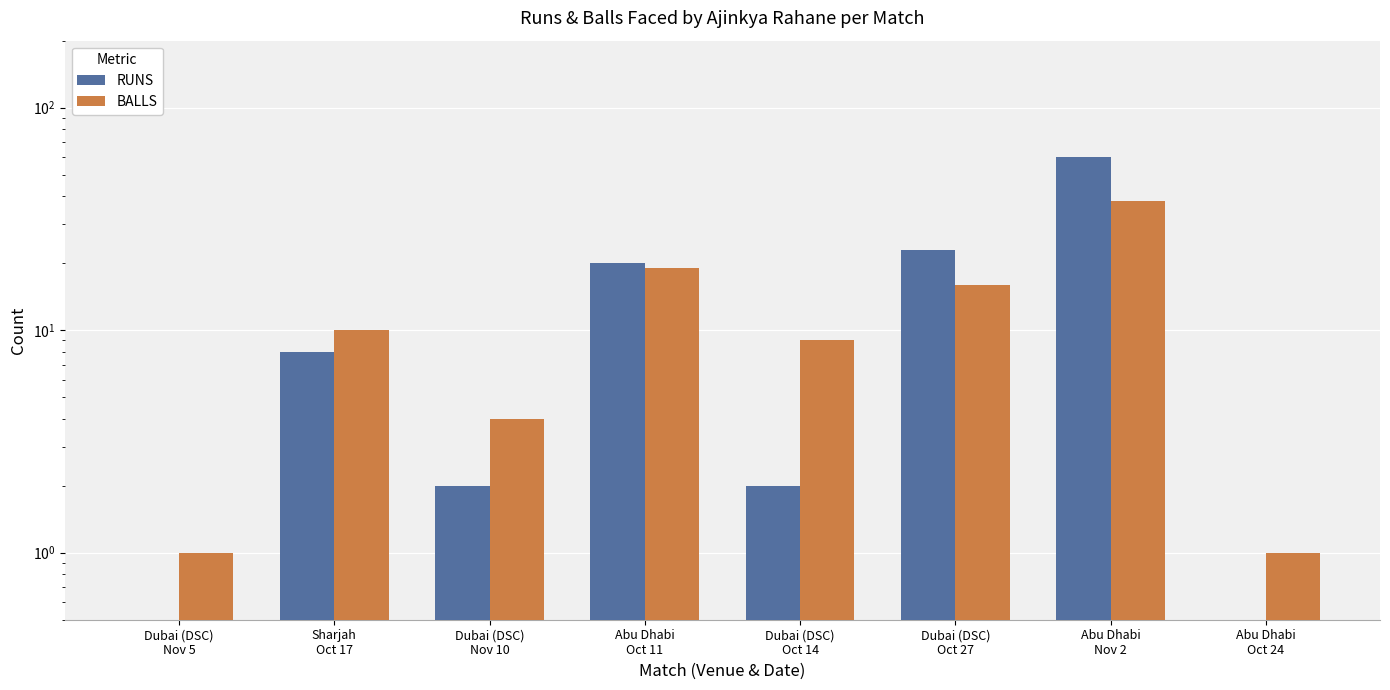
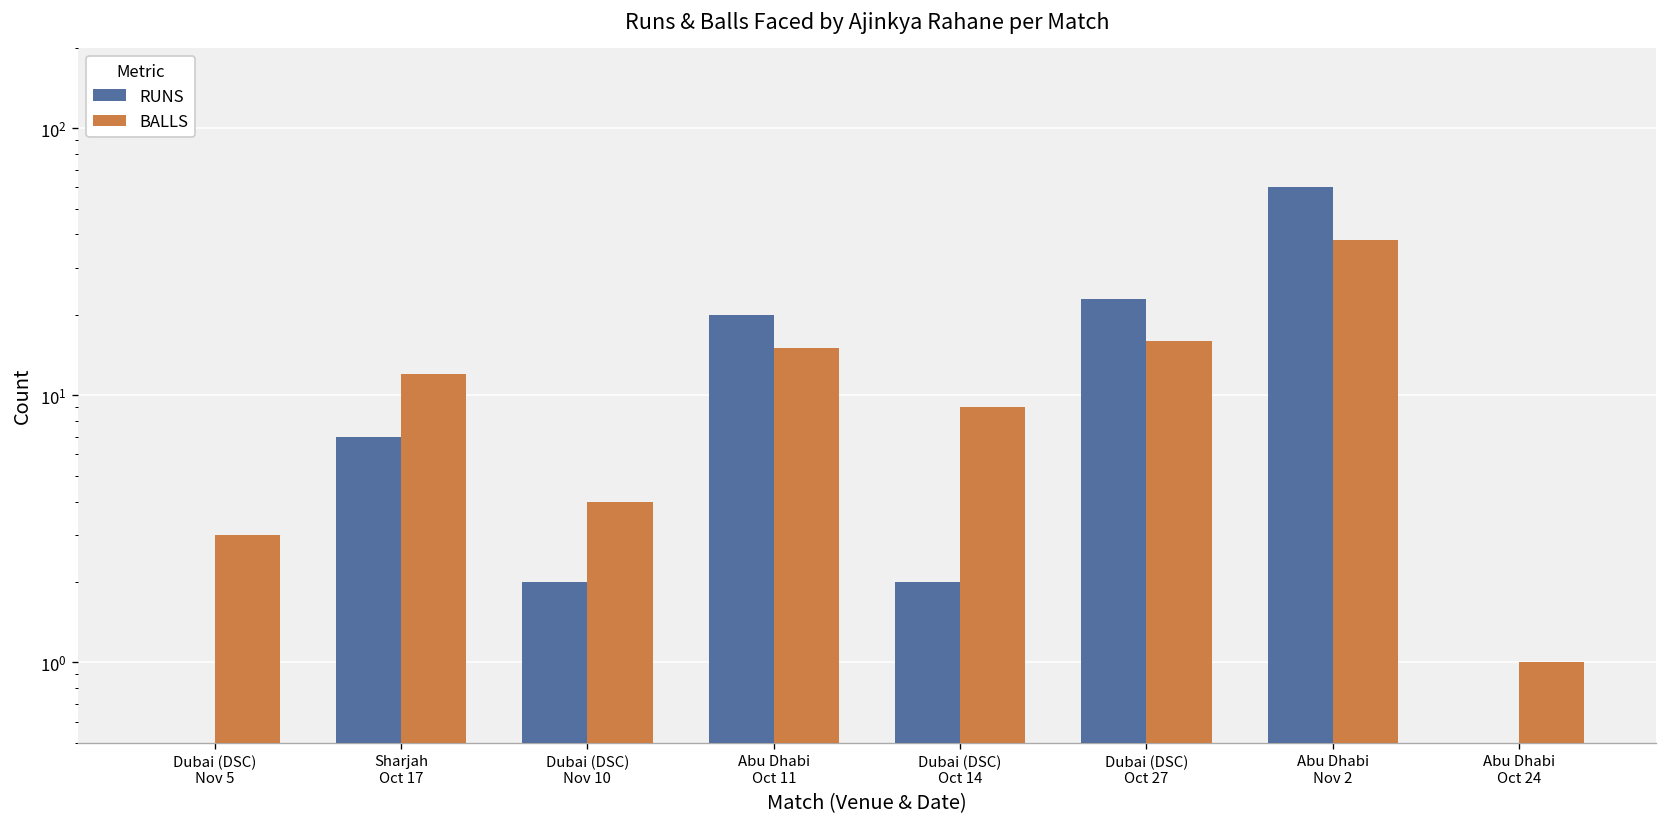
  {
    "RUNS": {
-     "Sharjah Oct 17": 8,
+     "Sharjah Oct 17": 7,
      "Dubai (DSC) Nov 10": 2,
      "Abu Dhabi Oct 11": 20,
      "Dubai (DSC) Oct 14": 2,
      "Dubai (DSC) Oct 27": 23,
      "Abu Dhabi Nov 2": 60
    },
    "BALLS": {
-     "Dubai (DSC) Nov 5": 1,
-     "Sharjah Oct 17": 10,
+     "Dubai (DSC) Nov 5": 3,
+     "Sharjah Oct 17": 12,
      "Dubai (DSC) Nov 10": 4,
-     "Abu Dhabi Oct 11": 19,
+     "Abu Dhabi Oct 11": 15,
      "Dubai (DSC) Oct 14": 9,
      "Dubai (DSC) Oct 27": 16,
      "Abu Dhabi Nov 2": 38,
      "Abu Dhabi Oct 24": 1
    }
  }
